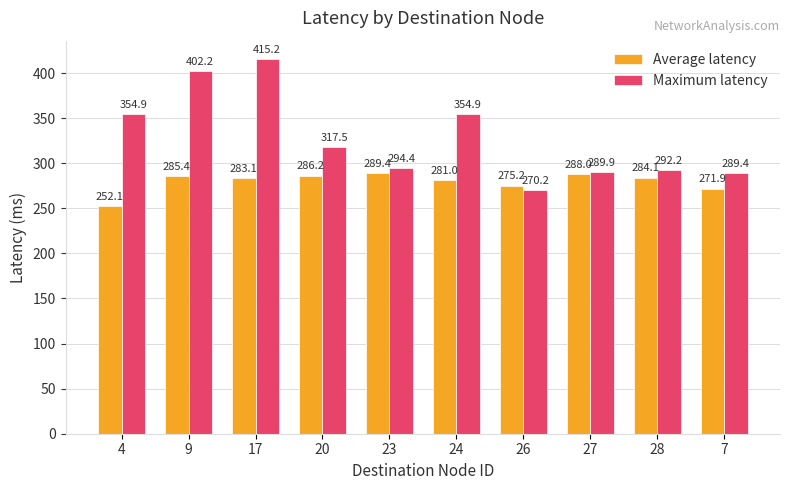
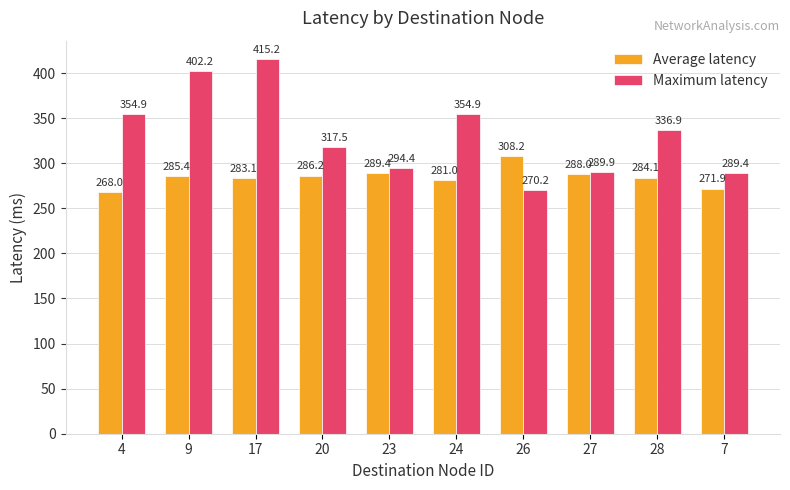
  {
    "Average latency": {
-     "4": 252.1,
+     "4": 268.0,
      "9": 285.4,
      "17": 283.1,
      "20": 286.2,
      "23": 289.4,
      "24": 281.0,
-     "26": 275.2,
+     "26": 308.2,
      "27": 288.0,
      "28": 284.1,
      "7": 271.9
    },
    "Maximum latency": {
      "4": 354.9,
      "9": 402.2,
      "17": 415.2,
      "20": 317.5,
      "23": 294.4,
      "24": 354.9,
      "26": 270.2,
      "27": 289.9,
-     "28": 292.2,
+     "28": 336.9,
      "7": 289.4
    }
  }
